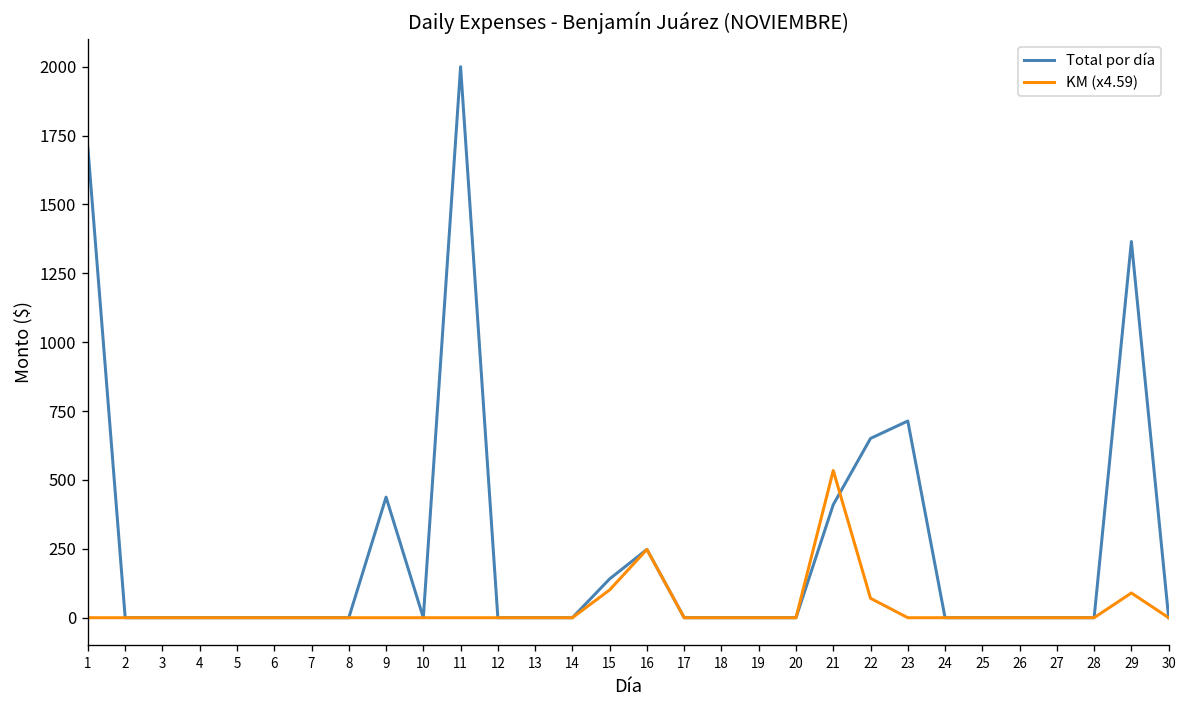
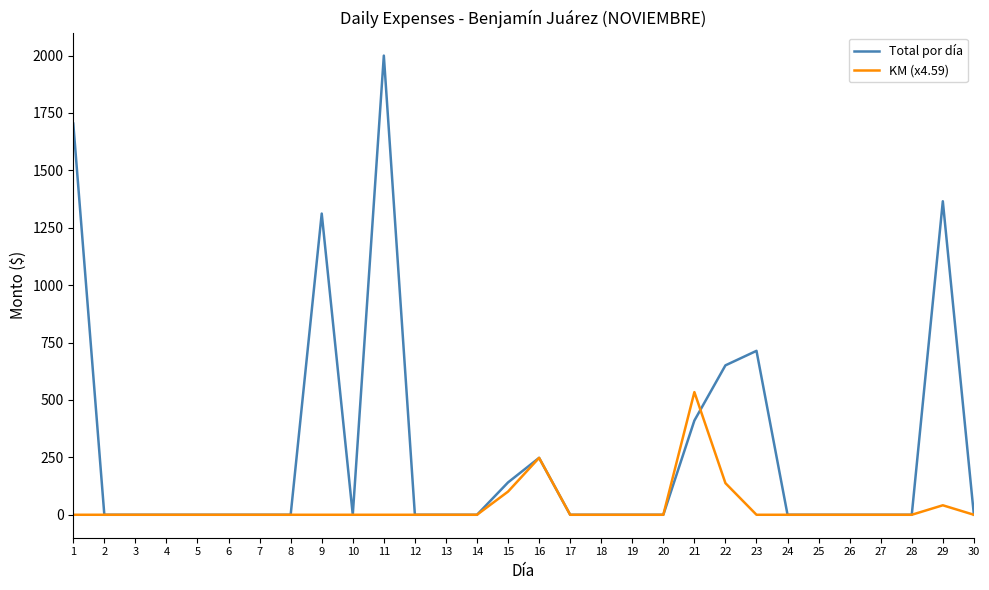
  {
    "Total por día": {
      "1": 1700,
-     "9": 440,
+     "9": 1310,
      "11": 2000,
      "15": 140,
      "21": 410,
      "22": 650,
      "23": 710,
      "29": 1370
    },
    "KM (x4.59)": {
      "1": 0,
      "9": 0,
      "11": 0,
      "15": 100,
      "21": 530,
-     "22": 70,
+     "22": 140,
      "23": 0,
-     "29": 90
+     "29": 40
    }
  }
